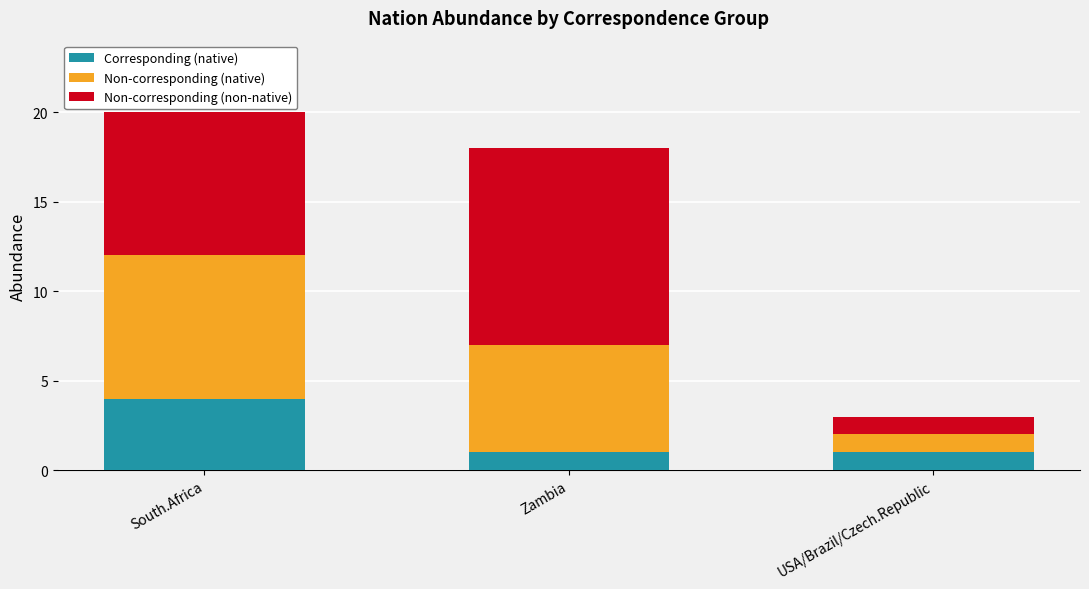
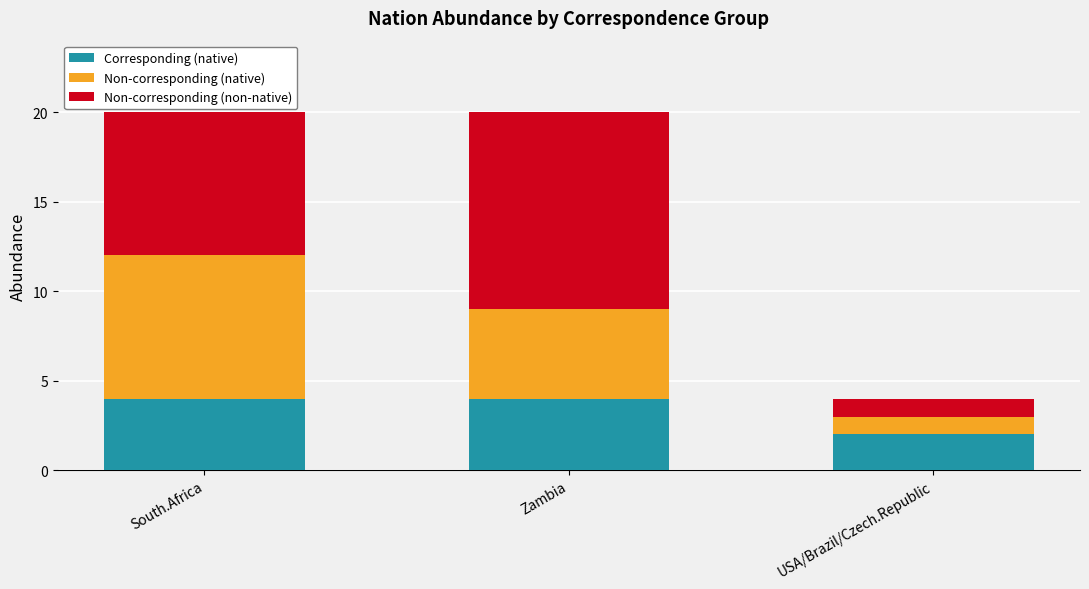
  {
    "Corresponding (native)": {
      "South.Africa": 4,
-     "Zambia": 1,
-     "USA/Brazil/Czech.Republic": 1
+     "Zambia": 4,
+     "USA/Brazil/Czech.Republic": 2
    },
    "Non-corresponding (native)": {
      "South.Africa": 8,
-     "Zambia": 6,
+     "Zambia": 5,
      "USA/Brazil/Czech.Republic": 1
    },
    "Non-corresponding (non-native)": {
      "South.Africa": 8,
      "Zambia": 11,
      "USA/Brazil/Czech.Republic": 1
    }
  }
